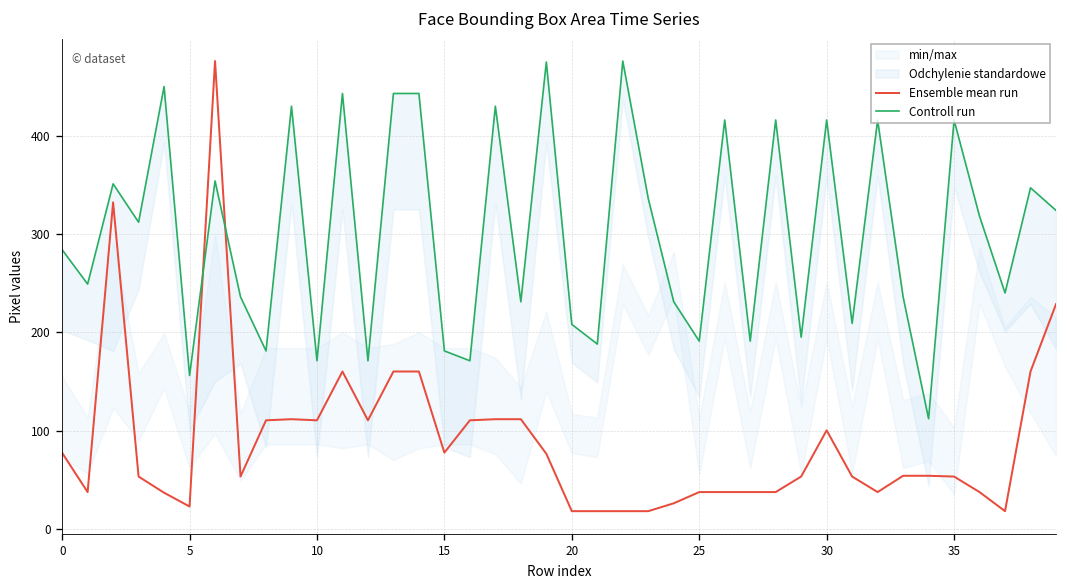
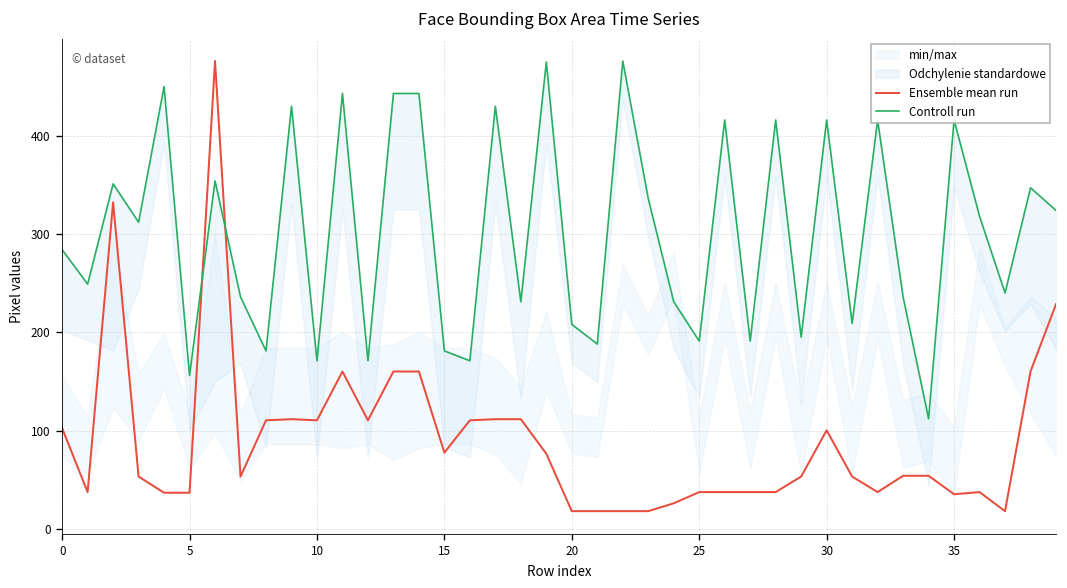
  {
    "Ensemble mean run": {
-     "0": 80,
-     "5": 20,
+     "0": 100,
+     "5": 40,
      "10": 110,
      "15": 80,
      "20": 20,
      "25": 40,
      "30": 100,
-     "35": 50
+     "35": 40
    }
  }
